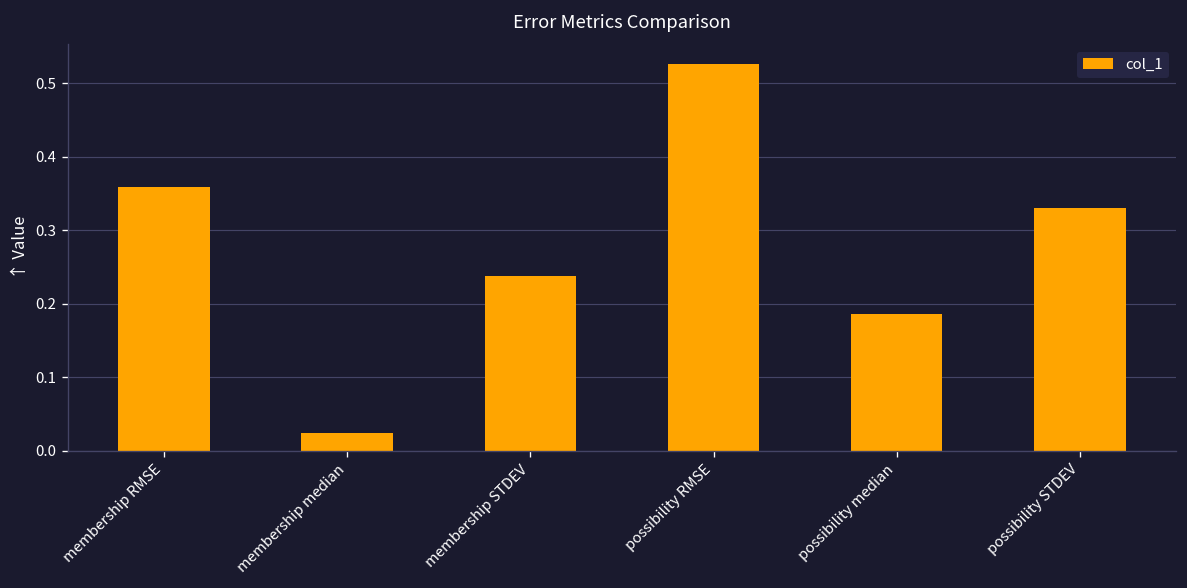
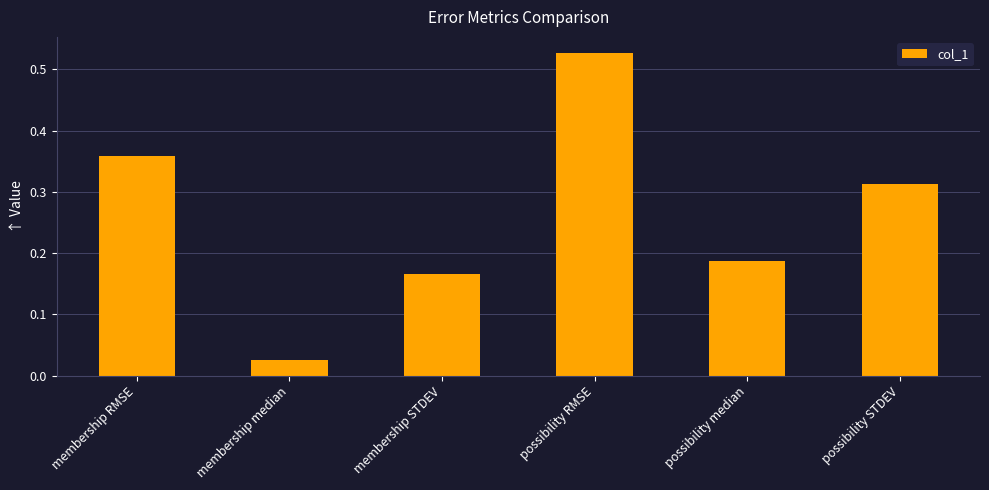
  {
    "membership RMSE": 0.36,
    "membership median": 0.02,
-   "membership STDEV": 0.24,
+   "membership STDEV": 0.17,
    "possibility RMSE": 0.53,
    "possibility median": 0.19,
-   "possibility STDEV": 0.33
+   "possibility STDEV": 0.31
  }
